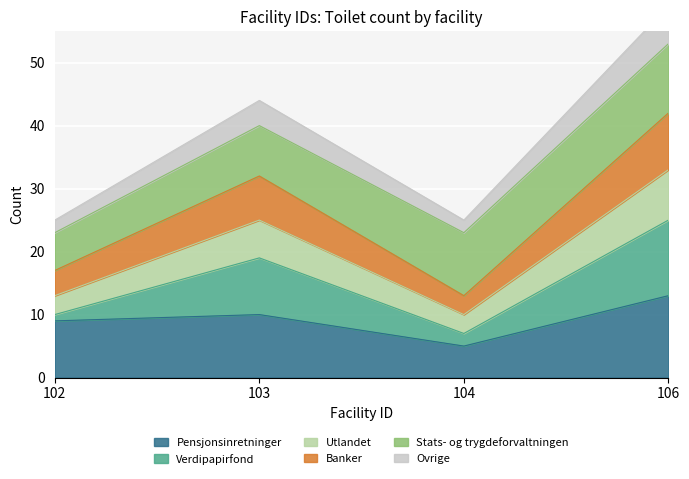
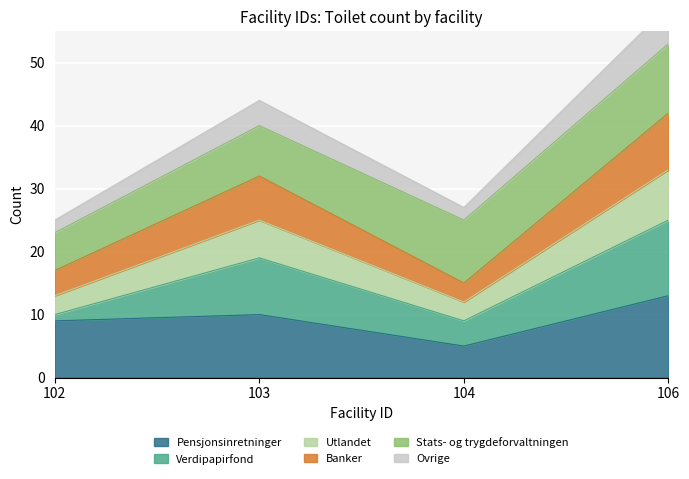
  {
    "Pensjonsinretninger": {
      "102": 9,
      "103": 10,
      "104": 5,
      "106": 13
    },
    "Verdipapirfond": {
      "102": 1,
      "103": 9,
-     "104": 2,
+     "104": 4,
      "106": 12
    },
    "Banker": {
      "102": 4,
      "103": 7,
      "104": 3,
      "106": 9
    },
    "Stats- og trygdeforvaltningen": {
      "102": 6,
      "103": 8,
      "104": 10,
      "106": 11
    }
  }
